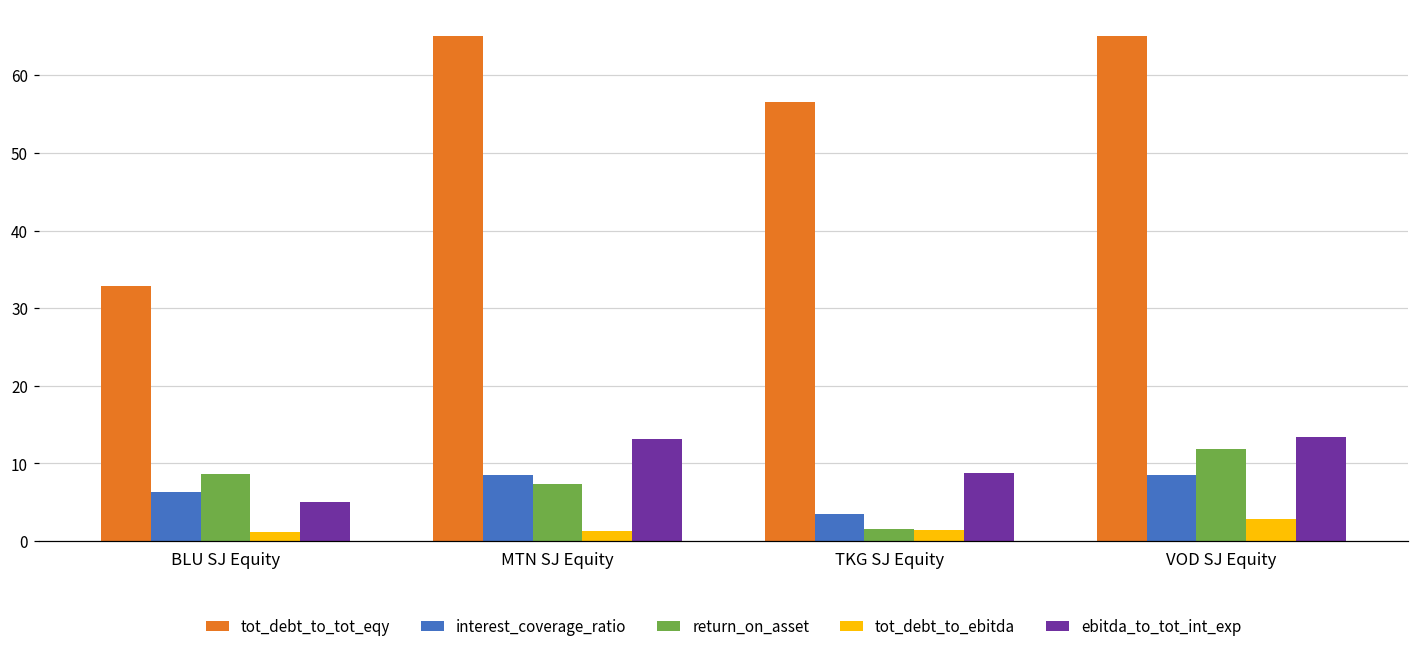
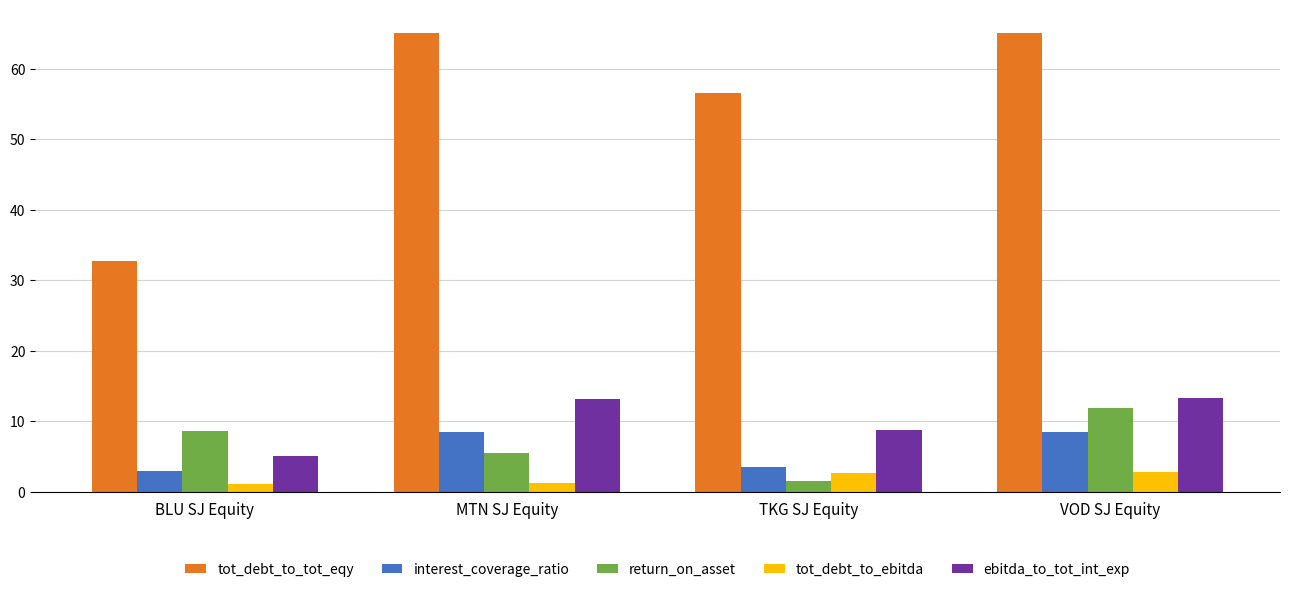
  {
    "tot_debt_to_tot_eqy": {
      "BLU SJ Equity": 33,
      "MTN SJ Equity": 65,
      "TKG SJ Equity": 57,
      "VOD SJ Equity": 65
    },
    "interest_coverage_ratio": {
-     "BLU SJ Equity": 6,
+     "BLU SJ Equity": 3,
      "MTN SJ Equity": 9,
      "TKG SJ Equity": 3,
      "VOD SJ Equity": 9
    },
    "return_on_asset": {
      "BLU SJ Equity": 9,
-     "MTN SJ Equity": 7,
+     "MTN SJ Equity": 6,
      "TKG SJ Equity": 1,
      "VOD SJ Equity": 12
    },
    "tot_debt_to_ebitda": {
      "BLU SJ Equity": 1,
      "MTN SJ Equity": 1,
-     "TKG SJ Equity": 1,
+     "TKG SJ Equity": 3,
      "VOD SJ Equity": 3
    },
    "ebitda_to_tot_int_exp": {
      "BLU SJ Equity": 5,
      "MTN SJ Equity": 13,
      "TKG SJ Equity": 9,
      "VOD SJ Equity": 13
    }
  }
